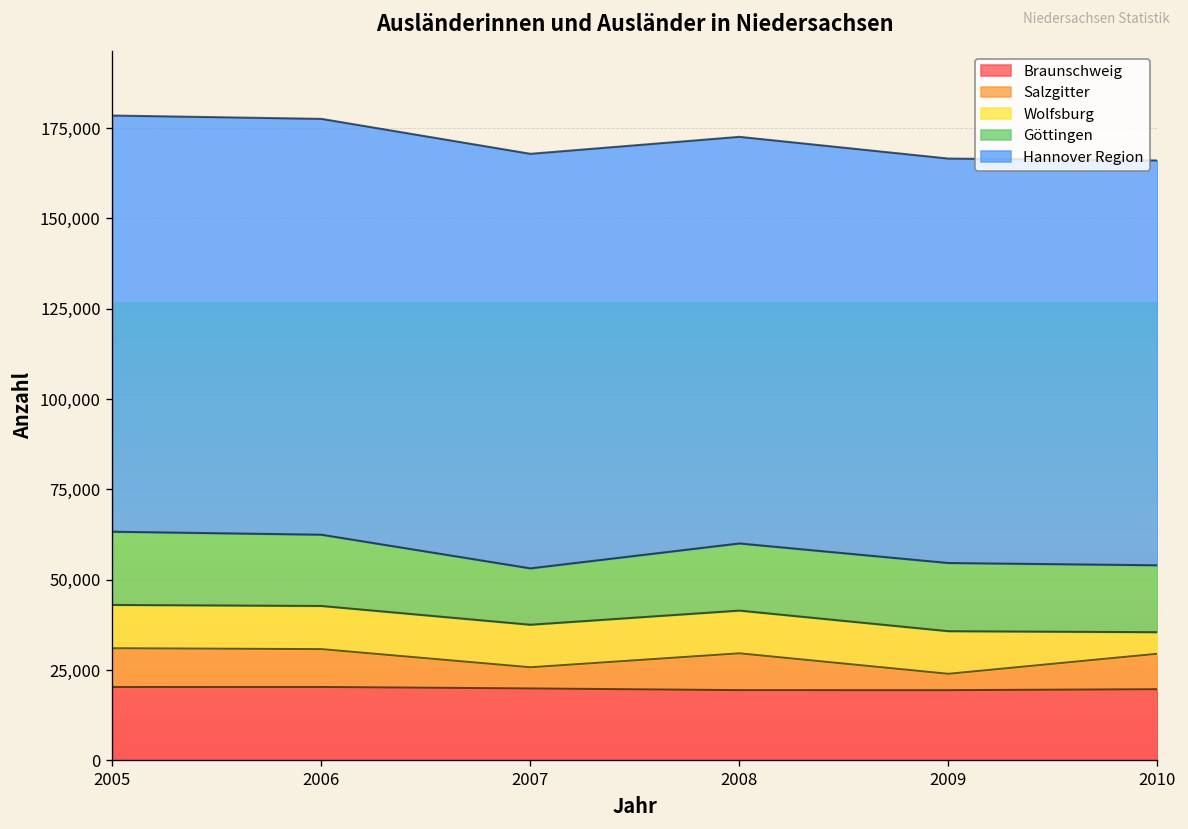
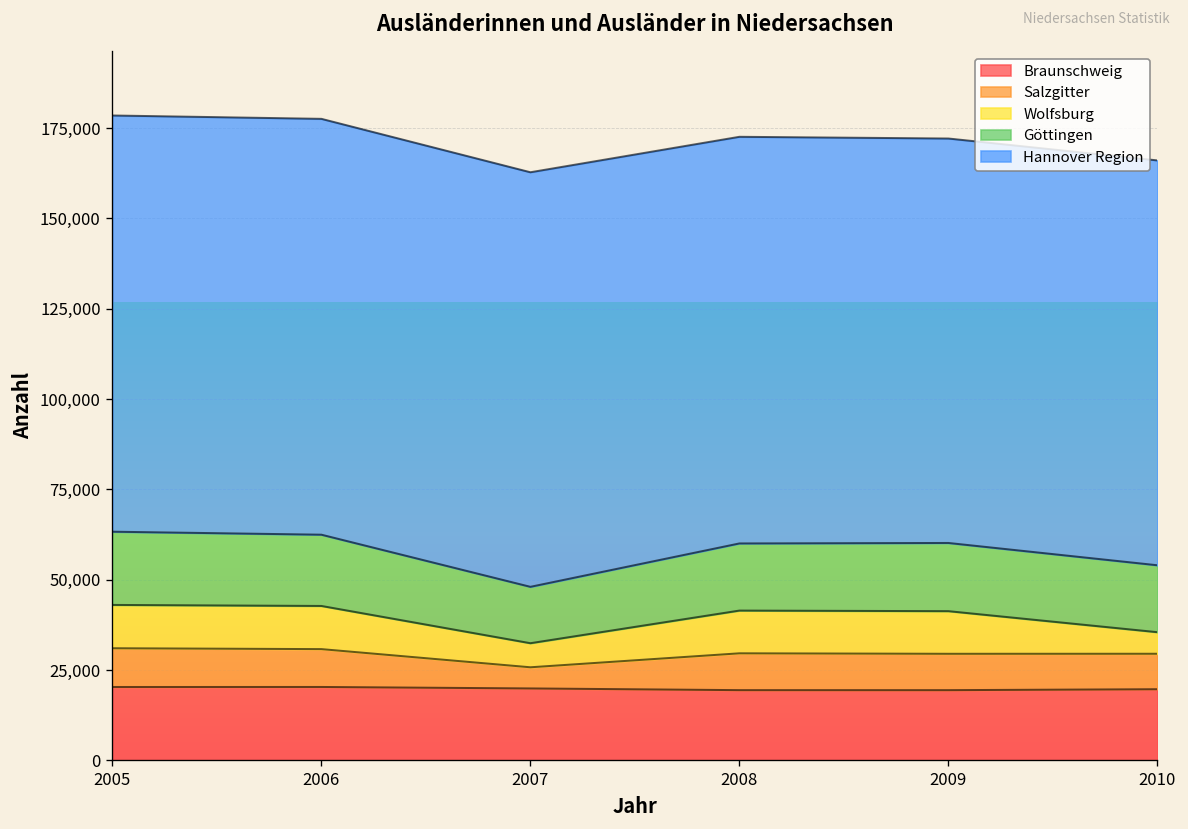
  {
    "Braunschweig": {
      "2005": "20,000",
      "2006": "20,000",
      "2007": "20,000",
      "2008": "19,000",
      "2009": "19,000",
      "2010": "20,000"
    },
    "Salzgitter": {
      "2005": "11,000",
      "2006": "10,000",
      "2007": "6,000",
      "2008": "10,000",
-     "2009": "5,000",
+     "2009": "10,000",
      "2010": "10,000"
    },
    "Wolfsburg": {
      "2005": "12,000",
      "2006": "12,000",
-     "2007": "12,000",
+     "2007": "7,000",
      "2008": "12,000",
      "2009": "12,000",
      "2010": "6,000"
    },
    "Göttingen": {
      "2005": "20,000",
      "2006": "20,000",
      "2007": "16,000",
      "2008": "19,000",
      "2009": "19,000",
      "2010": "19,000"
    },
    "Hannover Region": {
      "2005": "115,000",
      "2006": "115,000",
      "2007": "115,000",
      "2008": "113,000",
      "2009": "112,000",
      "2010": "112,000"
    }
  }
